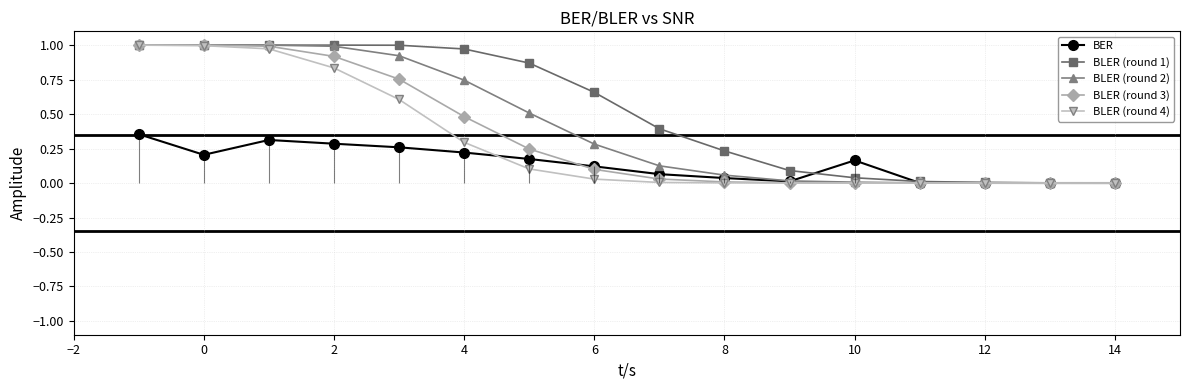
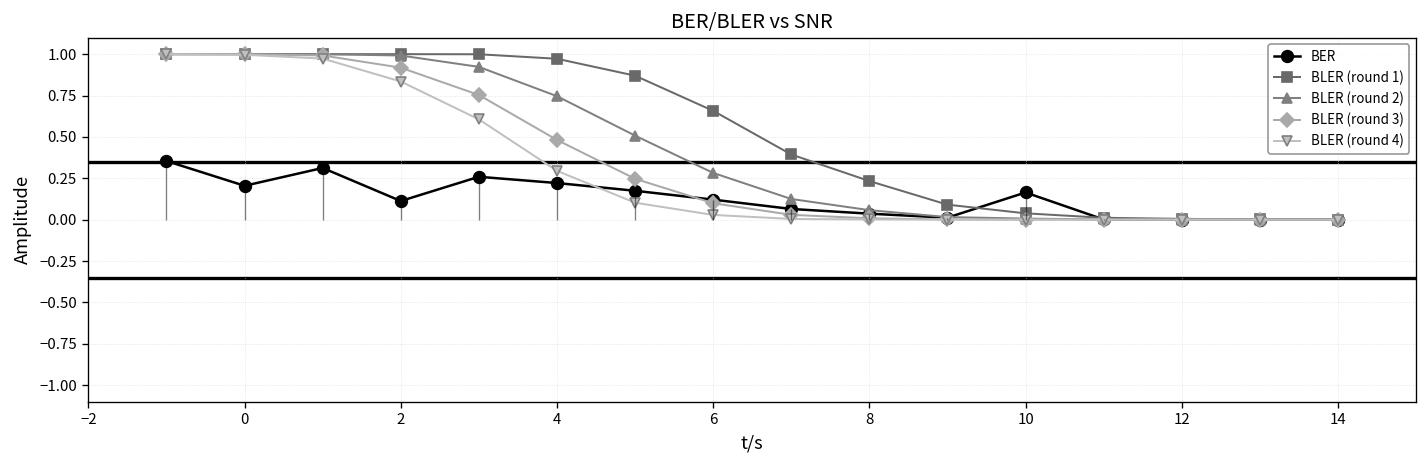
  {
    "BER": {
      "0": 0.20,
-     "2": 0.29,
+     "2": 0.11,
      "4": 0.22,
      "6": 0.12,
      "8": 0.04,
      "10": 0.16
    }
  }
